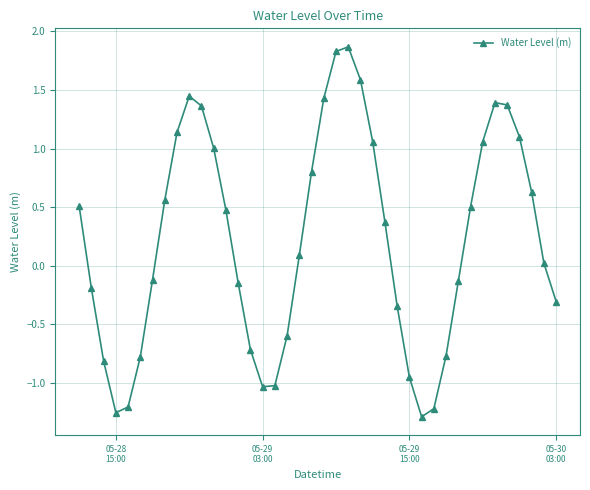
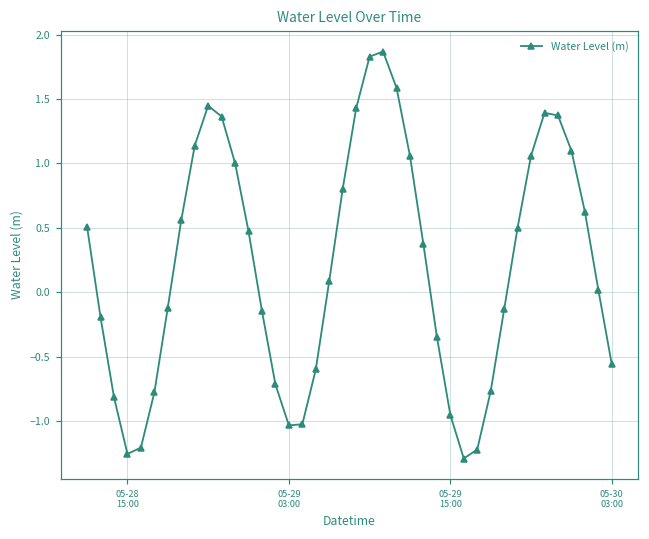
  {
    "05-28 15:00": -1.25,
    "05-29 03:00": -1.03,
    "05-29 15:00": -0.95,
-   "05-30 03:00": -0.31
+   "05-30 03:00": -0.56
  }
